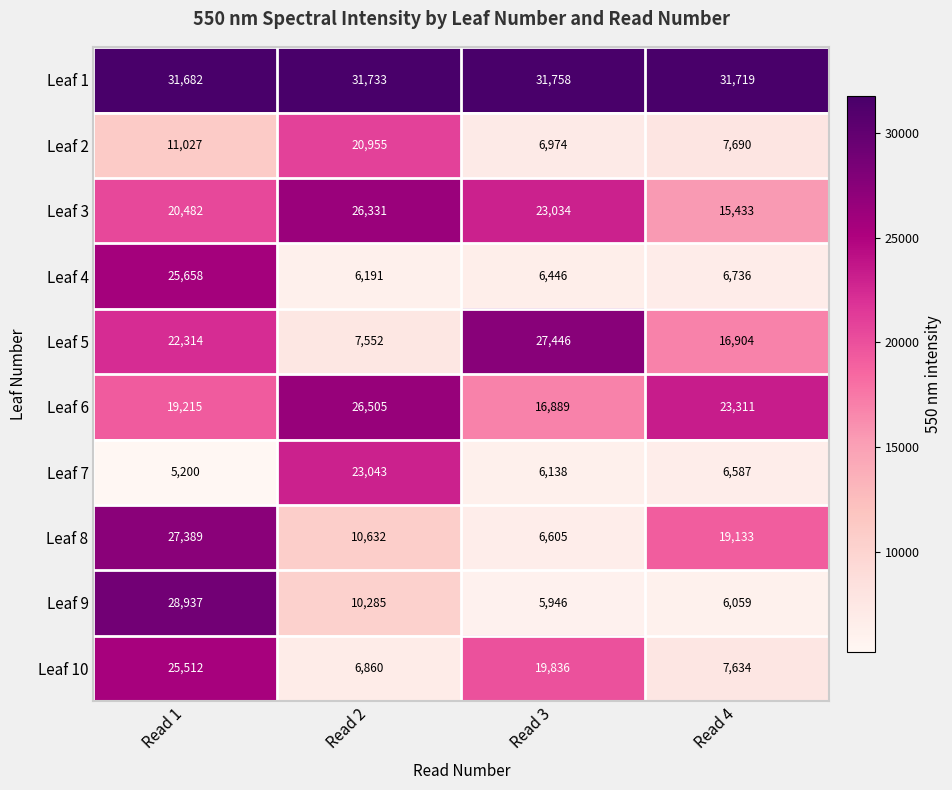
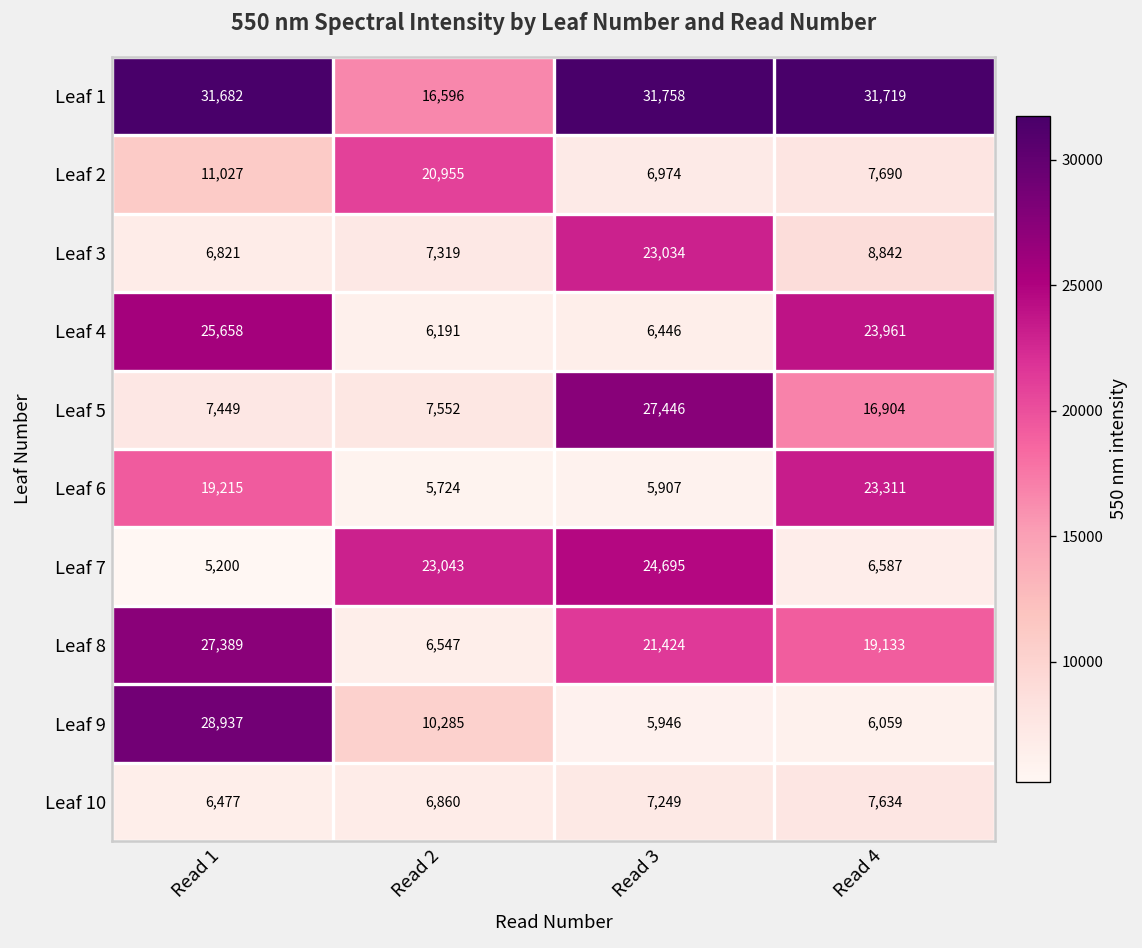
  {
    "Leaf 1": {
      "Read 1": "31,682",
-     "Read 2": "31,733",
+     "Read 2": "16,596",
      "Read 3": "31,758",
      "Read 4": "31,719"
    },
    "Leaf 2": {
      "Read 1": "11,027",
      "Read 2": "20,955",
      "Read 3": "6,974",
      "Read 4": "7,690"
    },
    "Leaf 3": {
-     "Read 1": "20,482",
-     "Read 2": "26,331",
+     "Read 1": "6,821",
+     "Read 2": "7,319",
      "Read 3": "23,034",
-     "Read 4": "15,433"
+     "Read 4": "8,842"
    },
    "Leaf 4": {
      "Read 1": "25,658",
      "Read 2": "6,191",
      "Read 3": "6,446",
-     "Read 4": "6,736"
+     "Read 4": "23,961"
    },
    "Leaf 5": {
-     "Read 1": "22,314",
+     "Read 1": "7,449",
      "Read 2": "7,552",
      "Read 3": "27,446",
      "Read 4": "16,904"
    },
    "Leaf 6": {
      "Read 1": "19,215",
-     "Read 2": "26,505",
-     "Read 3": "16,889",
+     "Read 2": "5,724",
+     "Read 3": "5,907",
      "Read 4": "23,311"
    },
    "Leaf 7": {
      "Read 1": "5,200",
      "Read 2": "23,043",
-     "Read 3": "6,138",
+     "Read 3": "24,695",
      "Read 4": "6,587"
    },
    "Leaf 8": {
      "Read 1": "27,389",
-     "Read 2": "10,632",
-     "Read 3": "6,605",
+     "Read 2": "6,547",
+     "Read 3": "21,424",
      "Read 4": "19,133"
    },
    "Leaf 9": {
      "Read 1": "28,937",
      "Read 2": "10,285",
      "Read 3": "5,946",
      "Read 4": "6,059"
    },
    "Leaf 10": {
-     "Read 1": "25,512",
+     "Read 1": "6,477",
      "Read 2": "6,860",
-     "Read 3": "19,836",
+     "Read 3": "7,249",
      "Read 4": "7,634"
    }
  }
